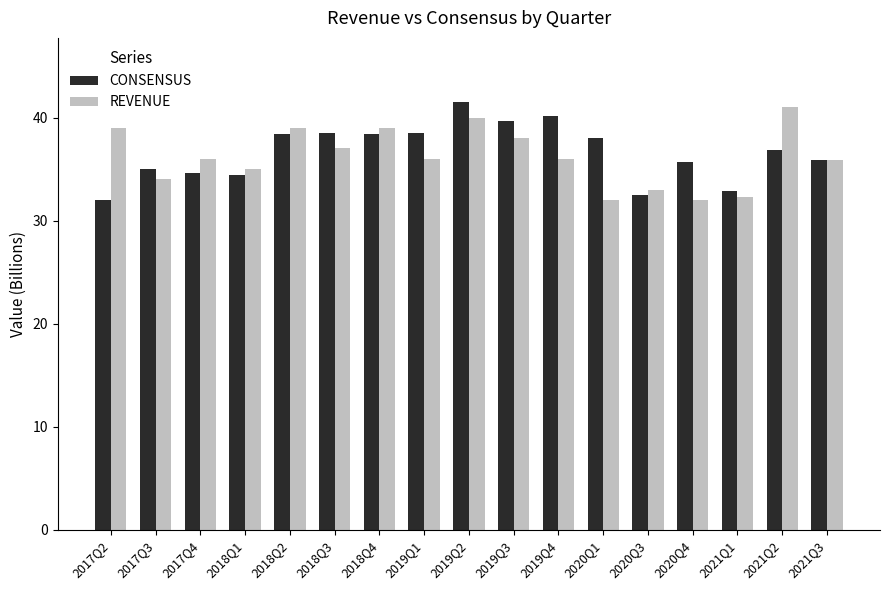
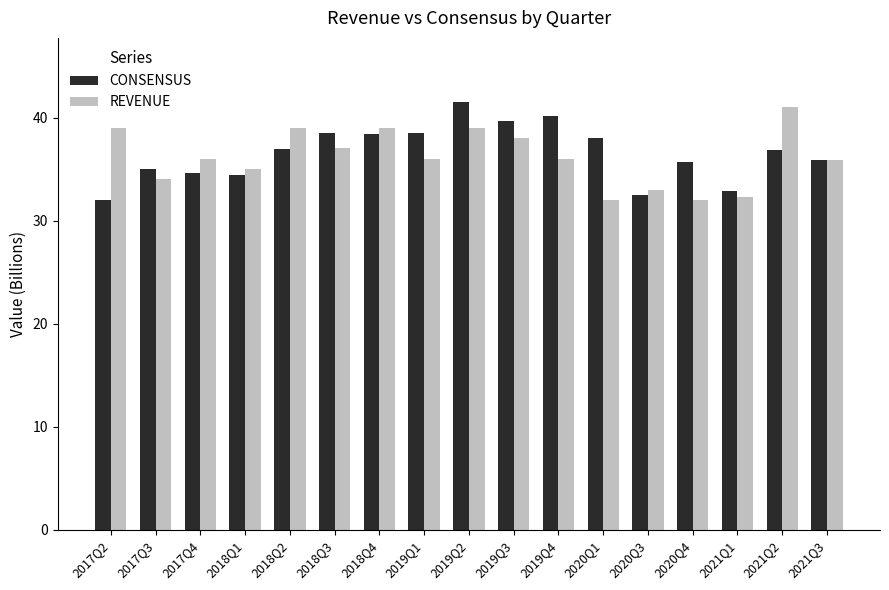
  {
    "CONSENSUS": {
      "2017Q2": 32.0,
      "2017Q3": 35.0,
      "2017Q4": 34.6,
      "2018Q1": 34.4,
-     "2018Q2": 38.4,
+     "2018Q2": 36.9,
      "2018Q3": 38.5,
      "2018Q4": 38.4,
      "2019Q1": 38.5,
      "2019Q2": 41.5,
      "2019Q3": 39.7,
      "2019Q4": 40.1,
      "2020Q1": 38.0,
      "2020Q3": 32.5,
      "2020Q4": 35.7,
      "2021Q1": 32.9,
      "2021Q2": 36.8,
      "2021Q3": 35.9
    },
    "REVENUE": {
      "2017Q2": 39,
      "2017Q3": 34,
      "2017Q4": 36,
      "2018Q1": 35,
      "2018Q2": 39,
      "2018Q3": 37,
      "2018Q4": 39,
      "2019Q1": 36,
-     "2019Q2": 40,
+     "2019Q2": 39,
      "2019Q3": 38,
      "2019Q4": 36,
      "2020Q1": 32,
      "2020Q3": 33,
      "2020Q4": 32,
      "2021Q1": 32.3,
      "2021Q2": 41,
      "2021Q3": 36
    }
  }
